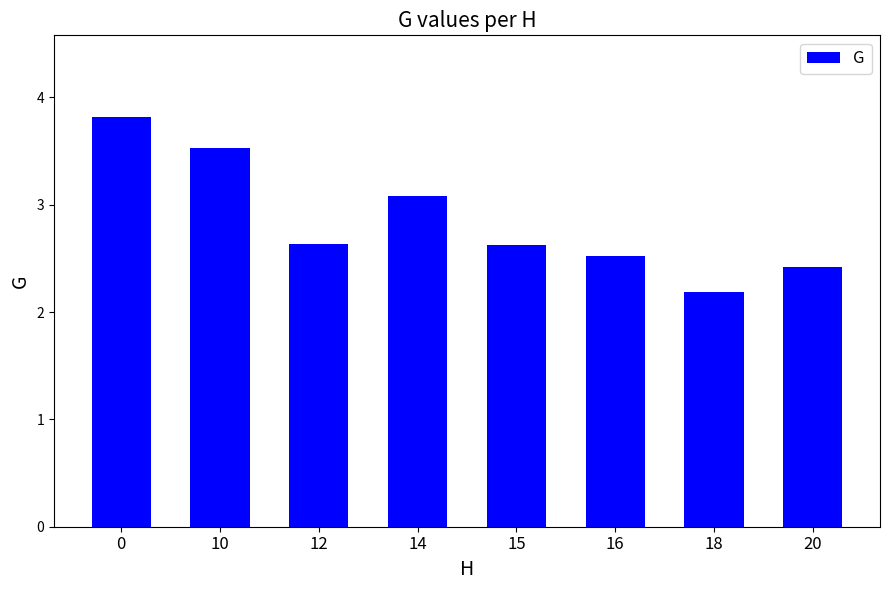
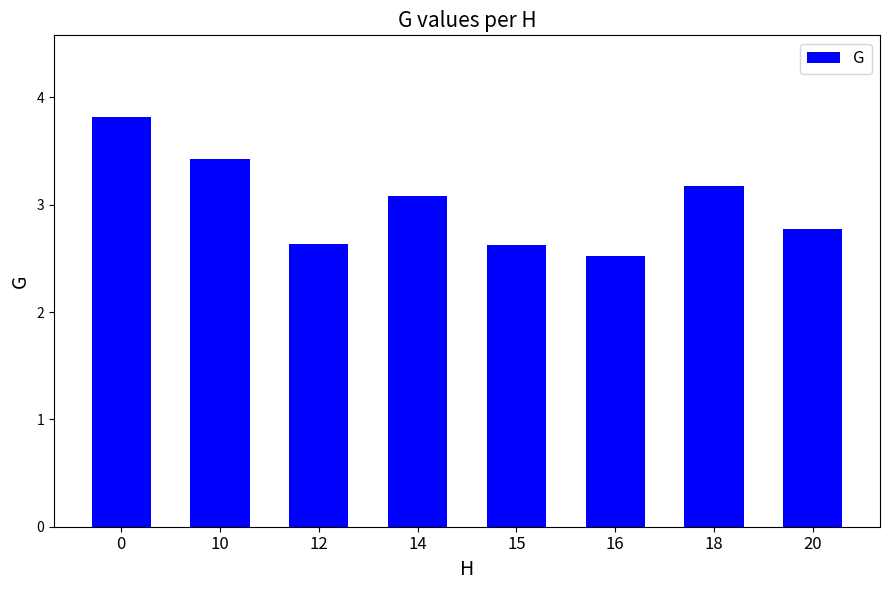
  {
    "0": 3.82,
-   "10": 3.53,
+   "10": 3.43,
    "12": 2.63,
    "14": 3.08,
    "15": 2.62,
    "16": 2.52,
-   "18": 2.19,
-   "20": 2.42
+   "18": 3.17,
+   "20": 2.78
  }
